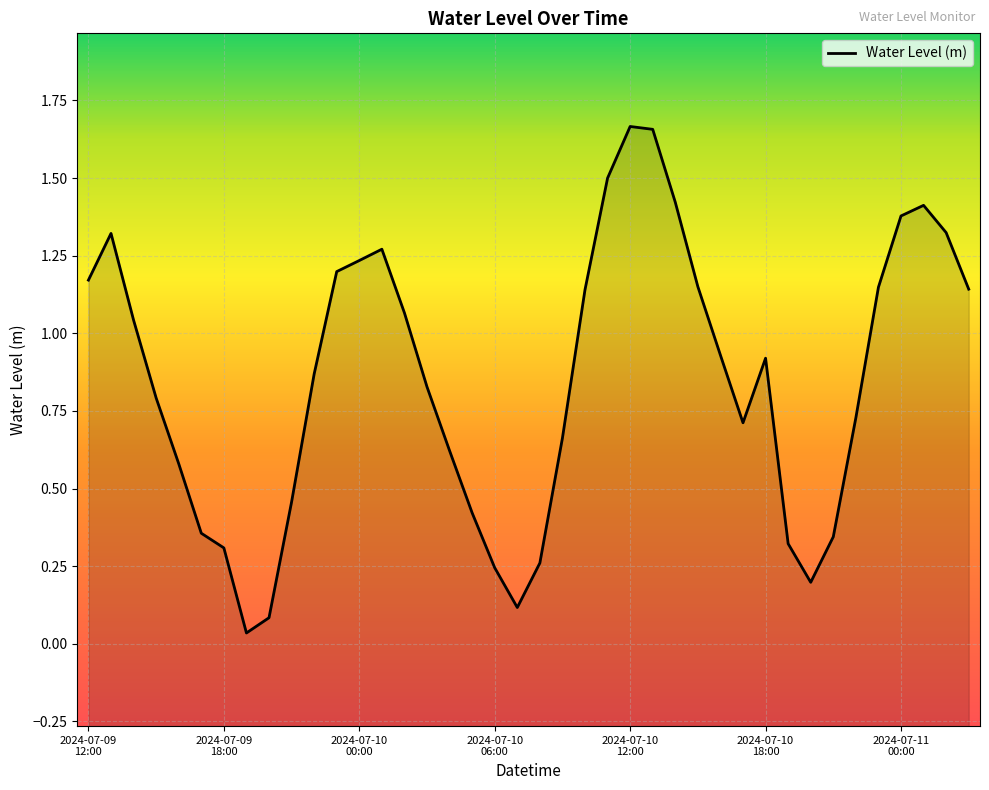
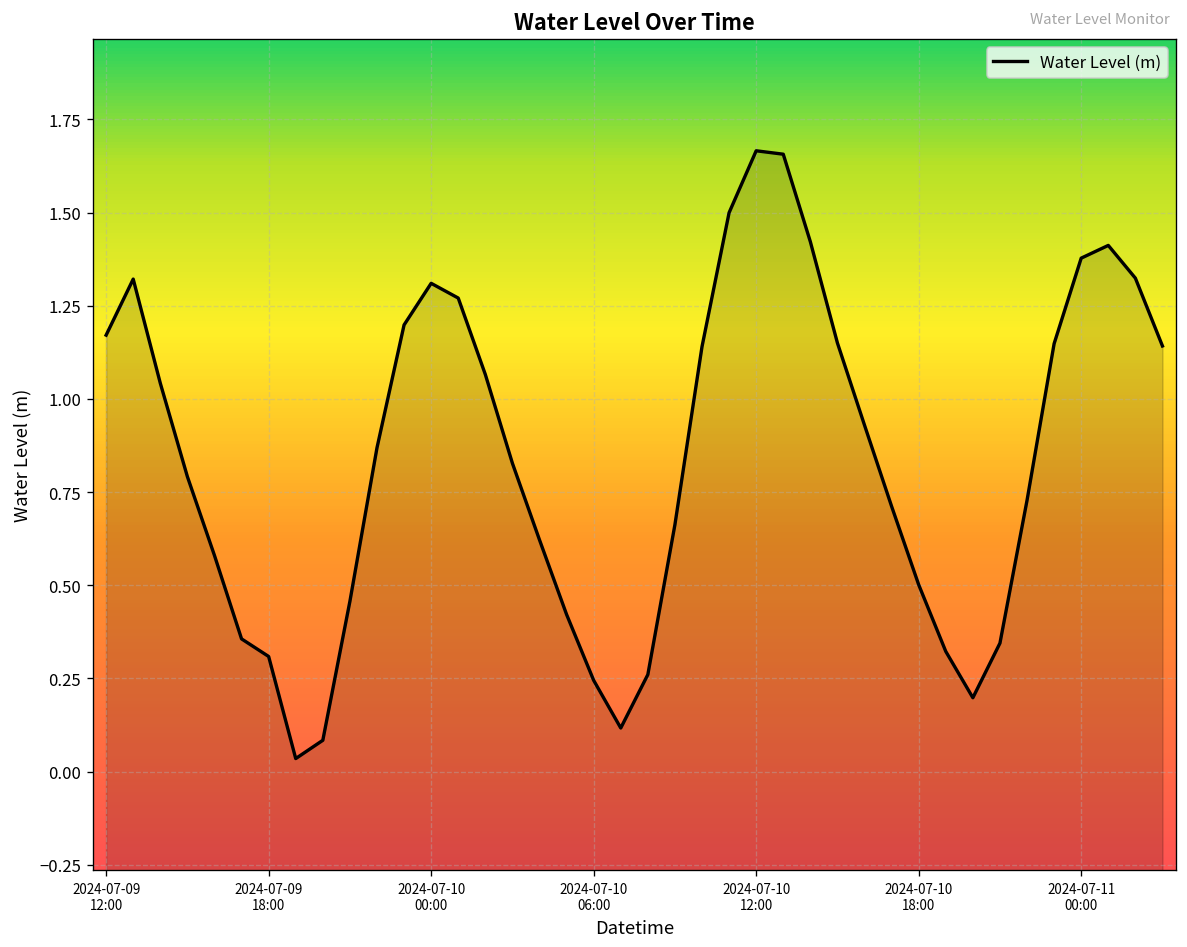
  {
    "2024-07-09 12:00": 1.17,
    "2024-07-09 18:00": 0.31,
-   "2024-07-10 00:00": 1.23,
+   "2024-07-10 00:00": 1.31,
    "2024-07-10 06:00": 0.24,
    "2024-07-10 12:00": 1.67,
-   "2024-07-10 18:00": 0.92,
+   "2024-07-10 18:00": 0.50,
    "2024-07-11 00:00": 1.38
  }
